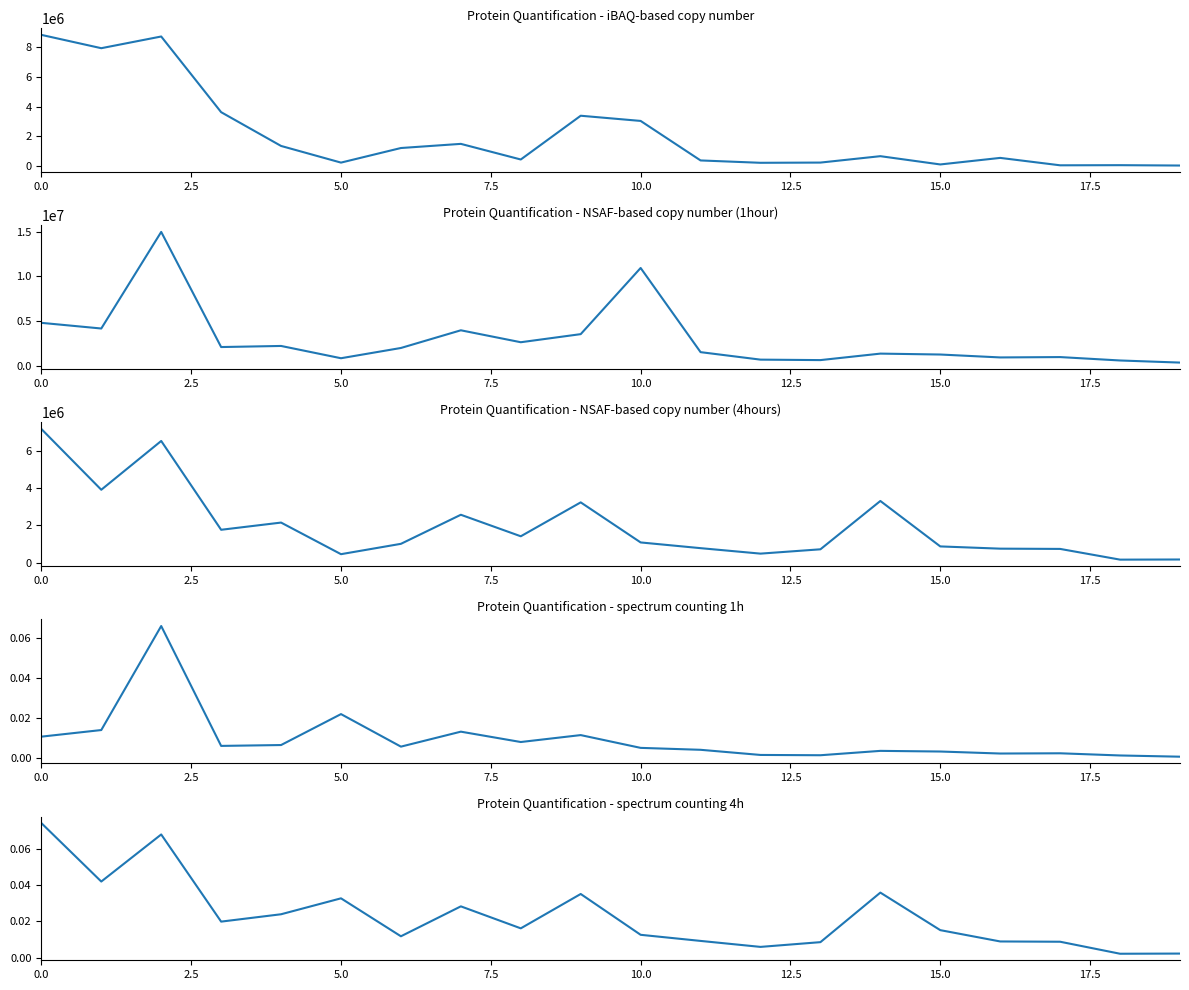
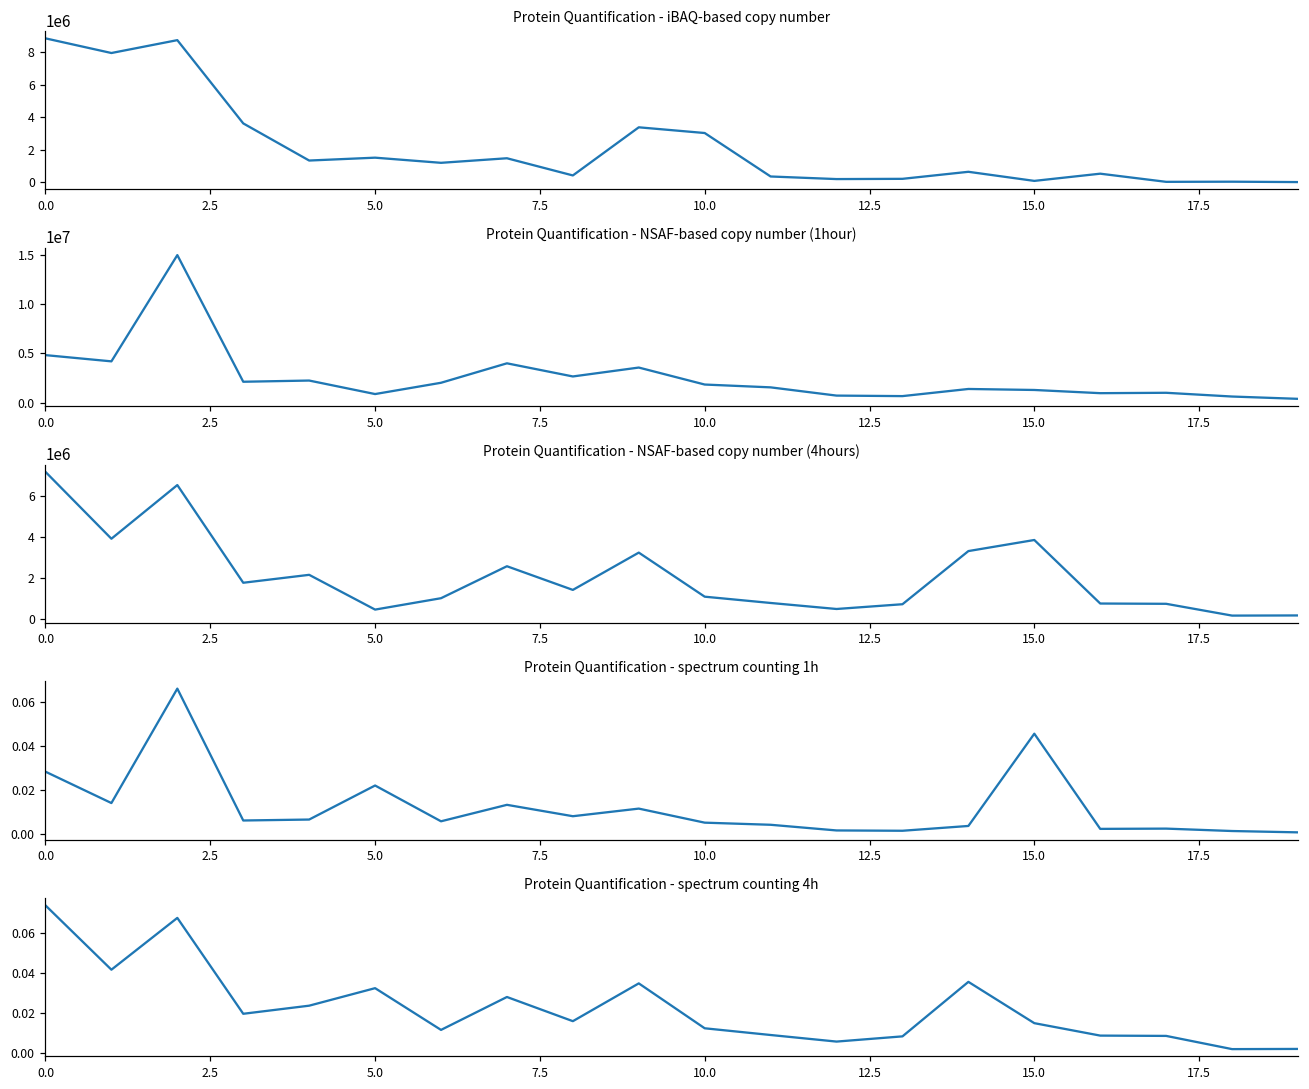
  {
    "Protein Quantification - iBAQ-based copy number": {
      "0.0": 8800000,
-     "5.0": 200000,
+     "5.0": 1500000,
      "10.0": 3000000,
      "15.0": 100000
    },
    "Protein Quantification - NSAF-based copy number (1hour)": {
      "0.0": 5000000,
      "5.0": 1000000,
-     "10.0": 11000000,
+     "10.0": 2000000,
      "15.0": 1000000
    },
    "Protein Quantification - NSAF-based copy number (4hours)": {
      "0.0": 7200000,
      "5.0": 500000,
      "10.0": 1100000,
-     "15.0": 900000
+     "15.0": 3900000
    },
    "Protein Quantification - spectrum counting 1h": {
-     "0.0": 0.011,
+     "0.0": 0.028,
      "5.0": 0.022,
      "10.0": 0.005,
-     "15.0": 0.003
+     "15.0": 0.046
    },
    "Protein Quantification - spectrum counting 4h": {
      "0.0": 0.074,
      "5.0": 0.033,
      "10.0": 0.013,
      "15.0": 0.015
    }
  }
